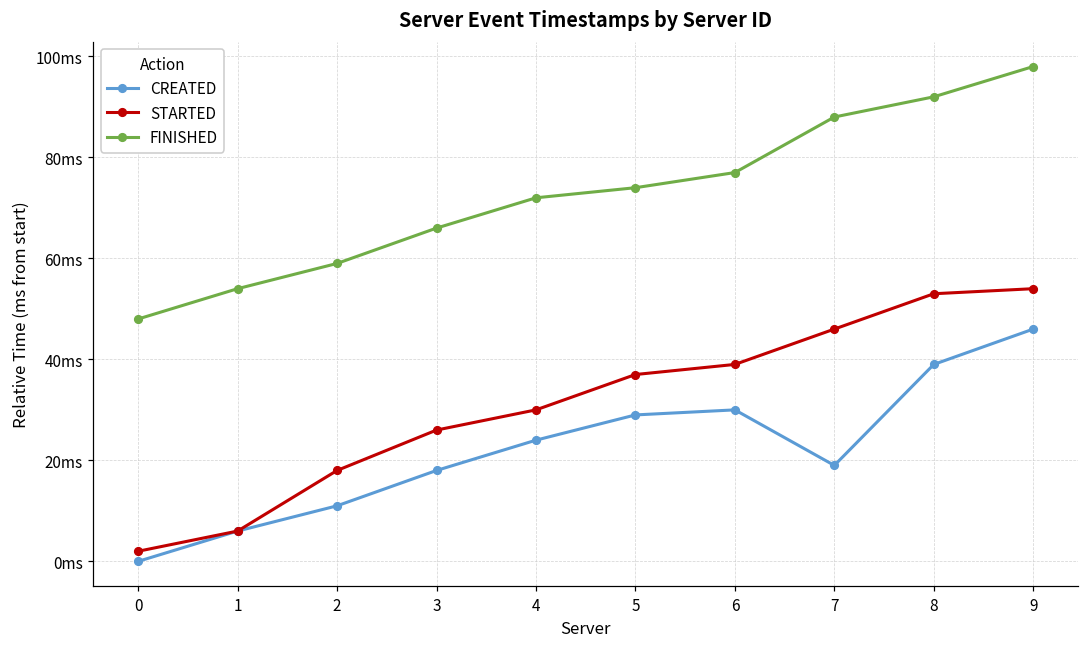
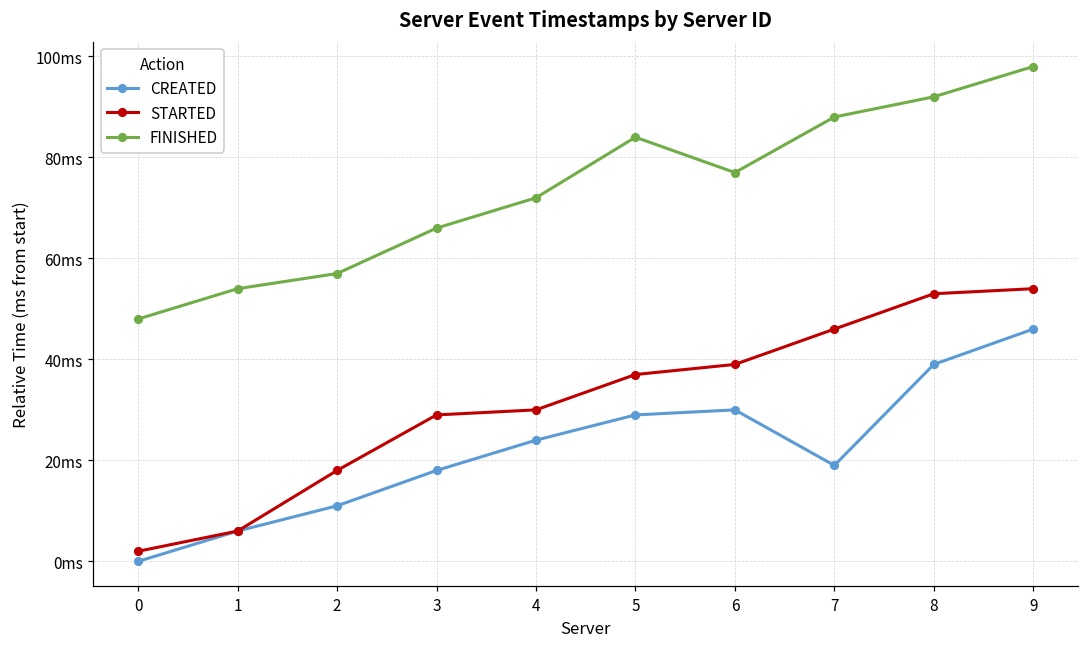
  {
    "CREATED": {
      "0": "0ms",
      "2": "11ms",
      "3": "18ms",
      "4": "24ms",
      "5": "29ms",
      "6": "30ms",
      "7": "19ms",
      "8": "39ms",
      "9": "46ms"
    },
    "STARTED": {
      "0": "2ms",
      "2": "18ms",
-     "3": "26ms",
+     "3": "29ms",
      "4": "30ms",
      "5": "37ms",
      "6": "39ms",
      "7": "46ms",
      "8": "53ms",
      "9": "54ms"
    },
    "FINISHED": {
      "0": "48ms",
      "1": "54ms",
-     "2": "59ms",
+     "2": "57ms",
      "3": "66ms",
      "4": "72ms",
-     "5": "74ms",
+     "5": "84ms",
      "6": "77ms",
      "7": "88ms",
      "8": "92ms",
      "9": "98ms"
    }
  }
